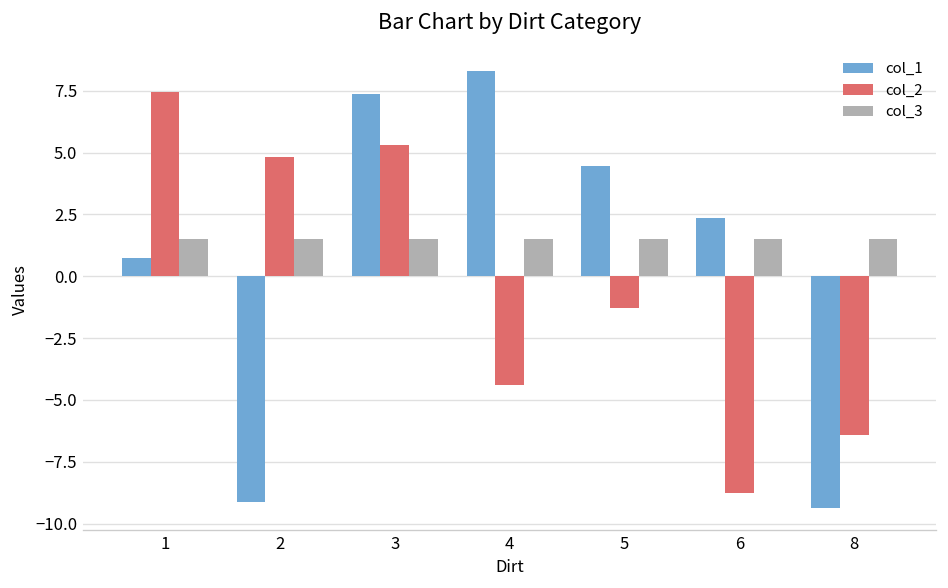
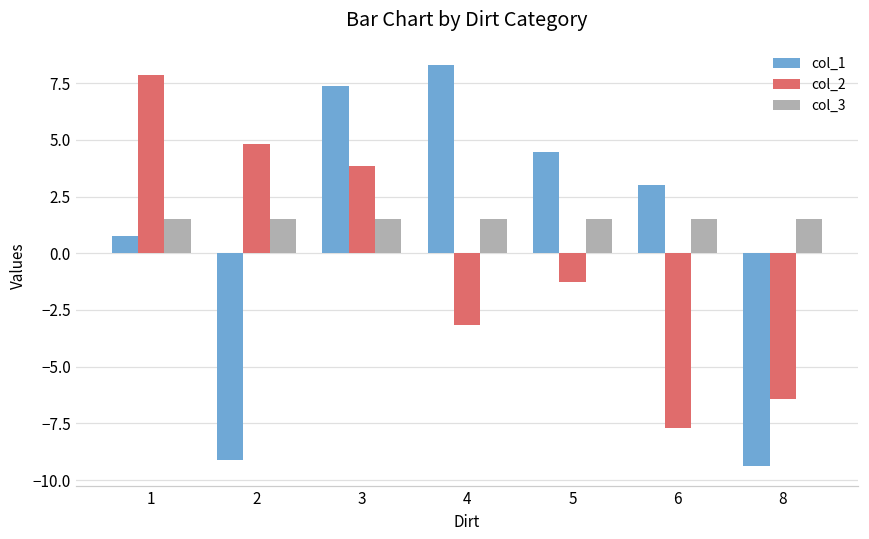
  {
    "col_1": {
      "1": 0.7,
      "2": -9.1,
      "3": 7.4,
      "4": 8.3,
      "5": 4.5,
-     "6": 2.3,
+     "6": 3.0,
      "8": -9.4
    },
    "col_2": {
-     "1": 7.4,
+     "1": 7.8,
      "2": 4.8,
-     "3": 5.3,
-     "4": -4.4,
+     "3": 3.9,
+     "4": -3.1,
      "5": -1.3,
-     "6": -8.8,
+     "6": -7.7,
      "8": -6.4
    },
    "col_3": {
      "1": 1.5,
      "2": 1.5,
      "3": 1.5,
      "4": 1.5,
      "5": 1.5,
      "6": 1.5,
      "8": 1.5
    }
  }
